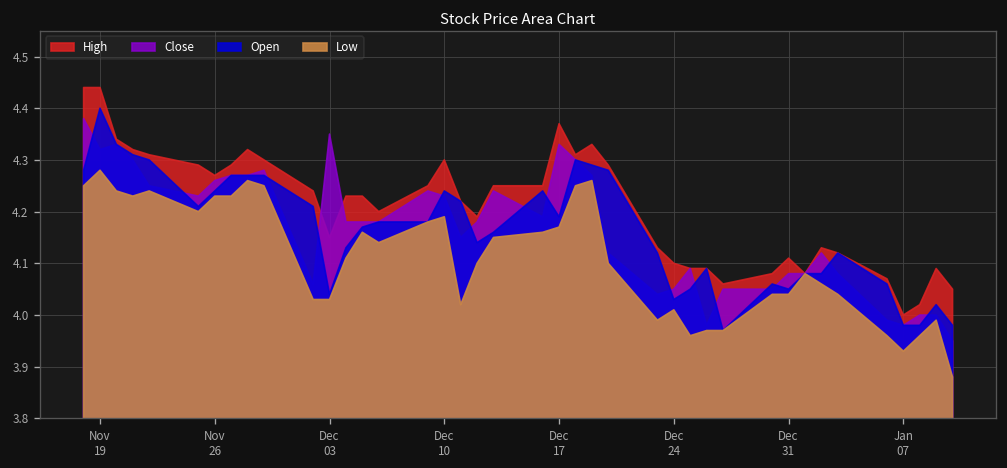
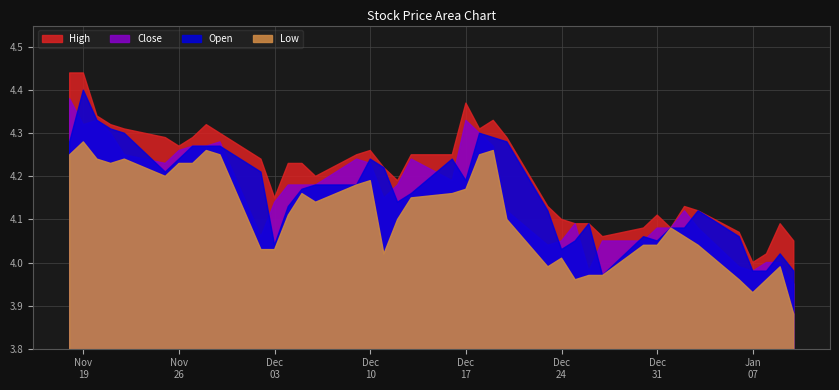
  {
    "High": {
      "Nov 19": 4.44,
      "Nov 26": 4.27,
      "Dec 03": 4.15,
-     "Dec 10": 4.30,
+     "Dec 10": 4.26,
      "Dec 17": 4.37,
      "Dec 24": 4.10,
      "Dec 31": 4.11,
      "Jan 07": 4.00
    },
    "Close": {
      "Nov 19": 4.32,
      "Nov 26": 4.26,
-     "Dec 03": 4.35,
+     "Dec 03": 4.14,
      "Dec 10": 4.23,
      "Dec 17": 4.33,
      "Dec 24": 4.05,
      "Dec 31": 4.08
    },
    "Open": {
      "Nov 19": 4.40,
      "Nov 26": 4.24,
      "Dec 03": 4.04,
      "Dec 10": 4.24,
      "Dec 17": 4.19,
      "Dec 24": 4.03,
      "Dec 31": 4.05
    },
    "Low": {
      "Nov 19": 4.28,
      "Nov 26": 4.23,
      "Dec 03": 4.03,
      "Dec 10": 4.19,
      "Dec 17": 4.17,
      "Dec 24": 4.01,
      "Dec 31": 4.04,
      "Jan 07": 3.93
    }
  }
